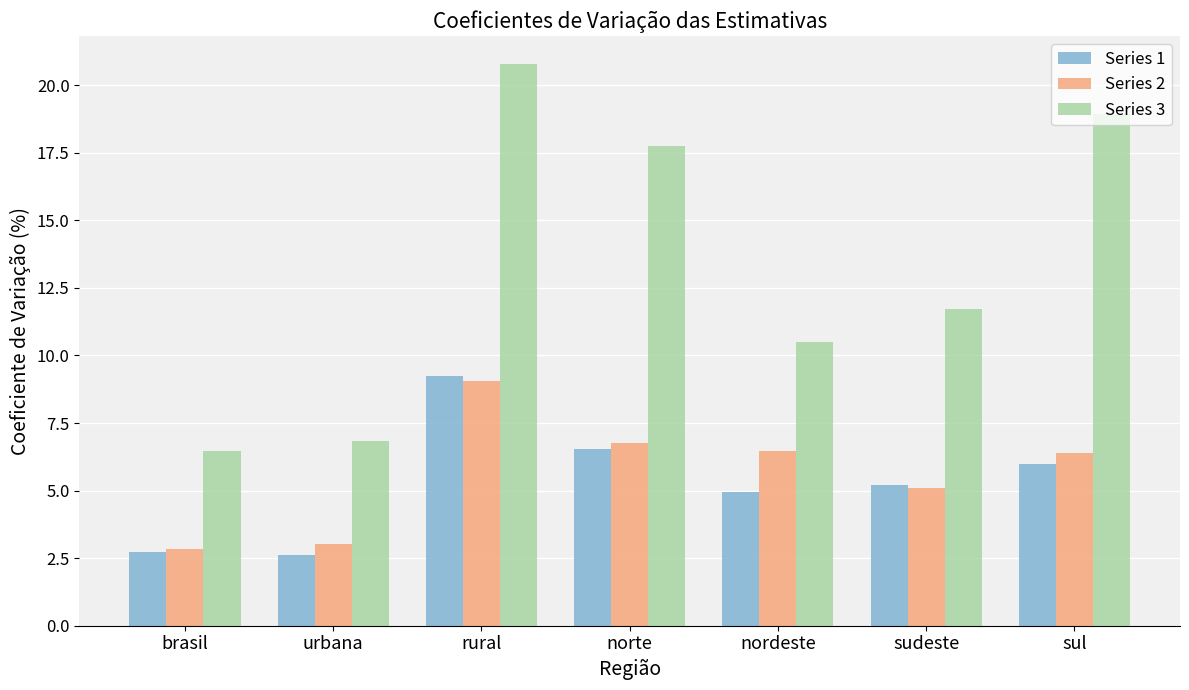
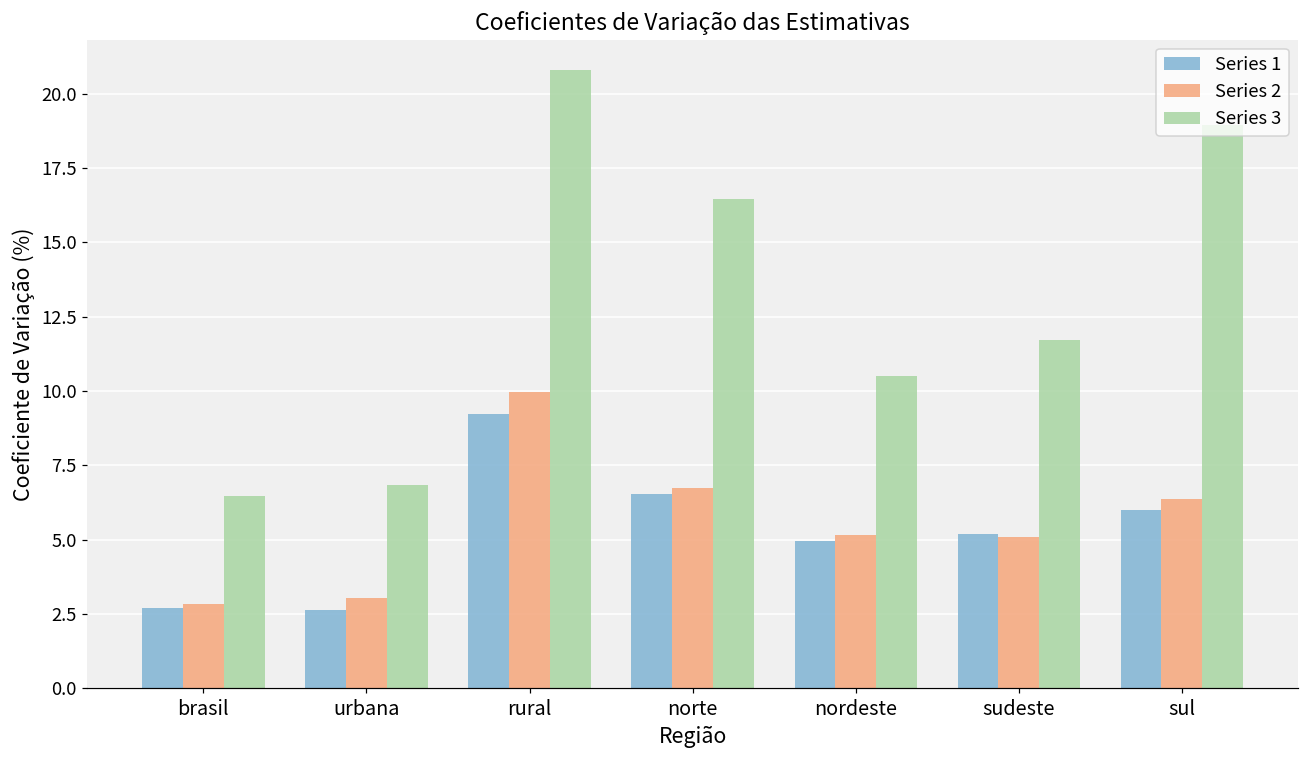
  {
    "Series 1": {
      "brasil": 2.7,
      "urbana": 2.6,
      "rural": 9.2,
      "norte": 6.5,
      "nordeste": 4.9,
      "sudeste": 5.2,
      "sul": 6.0
    },
    "Series 2": {
      "brasil": 2.8,
      "urbana": 3.0,
-     "rural": 9.1,
+     "rural": 10.0,
      "norte": 6.8,
-     "nordeste": 6.5,
+     "nordeste": 5.2,
      "sudeste": 5.1,
      "sul": 6.4
    },
    "Series 3": {
      "brasil": 6.5,
      "urbana": 6.8,
      "rural": 20.8,
-     "norte": 17.8,
+     "norte": 16.5,
      "nordeste": 10.5,
      "sudeste": 11.7
    }
  }
